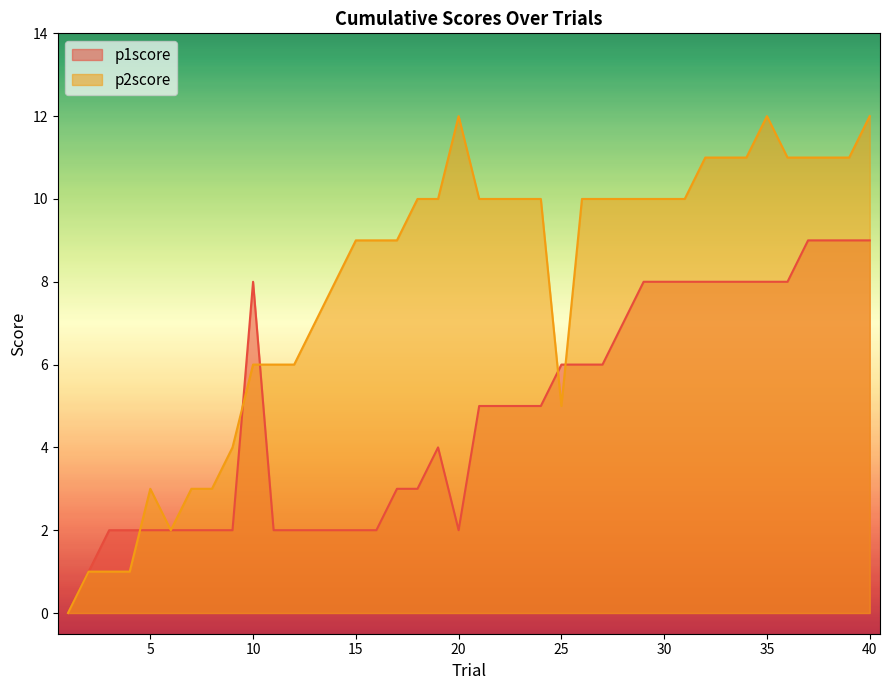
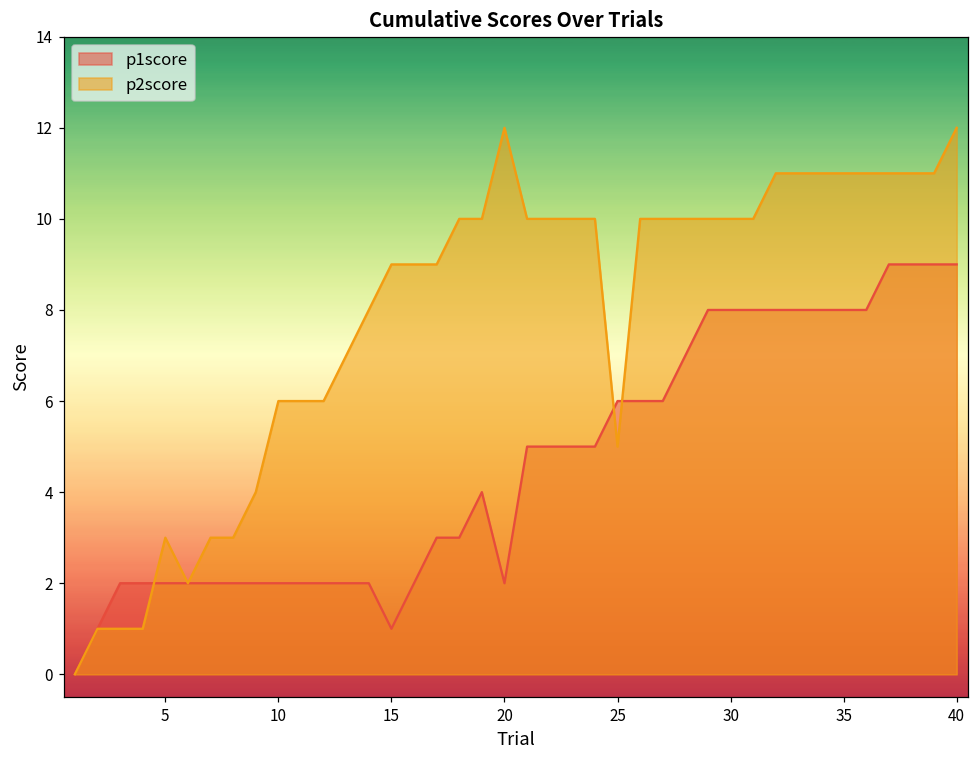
  {
    "p1score": {
      "5": 2,
-     "10": 8,
-     "15": 2,
+     "10": 2,
+     "15": 1,
      "20": 2,
      "25": 6,
      "30": 8,
      "35": 8,
      "40": 9
    },
    "p2score": {
      "5": 3,
      "10": 6,
      "15": 9,
      "20": 12,
      "25": 5,
      "30": 10,
-     "35": 12,
+     "35": 11,
      "40": 12
    }
  }
